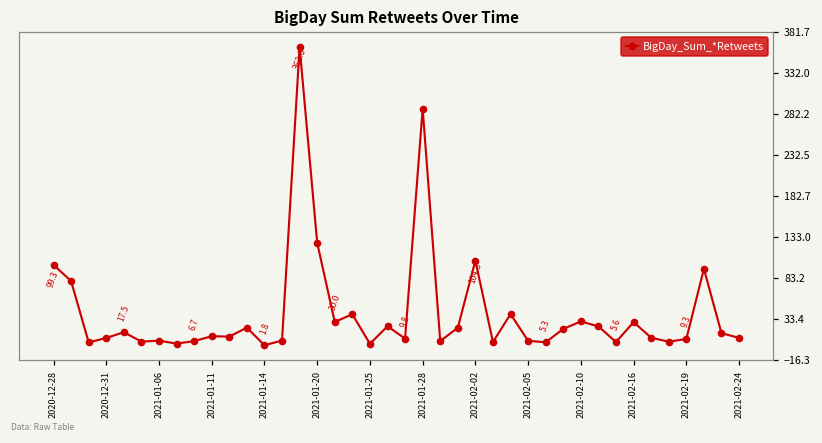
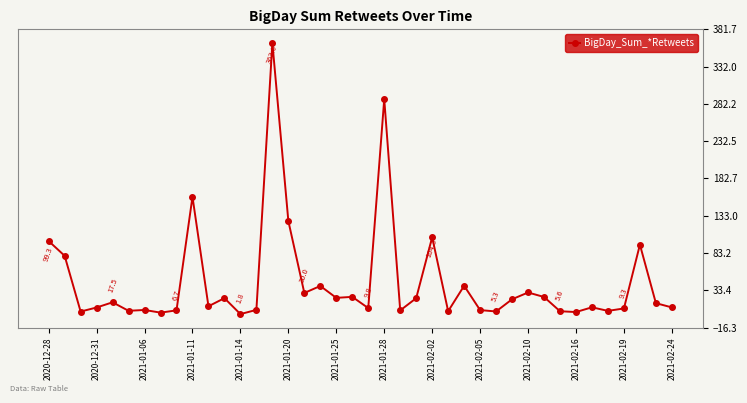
  {
    "2020-12-31": 10,
    "2021-01-06": 10,
-   "2021-01-11": 10,
+   "2021-01-11": 160,
    "2021-01-20": 130,
-   "2021-01-25": 0,
+   "2021-01-25": 20,
    "2021-01-28": 290,
    "2021-02-05": 10,
    "2021-02-10": 30,
-   "2021-02-16": 30,
+   "2021-02-16": 0,
    "2021-02-24": 10
  }
